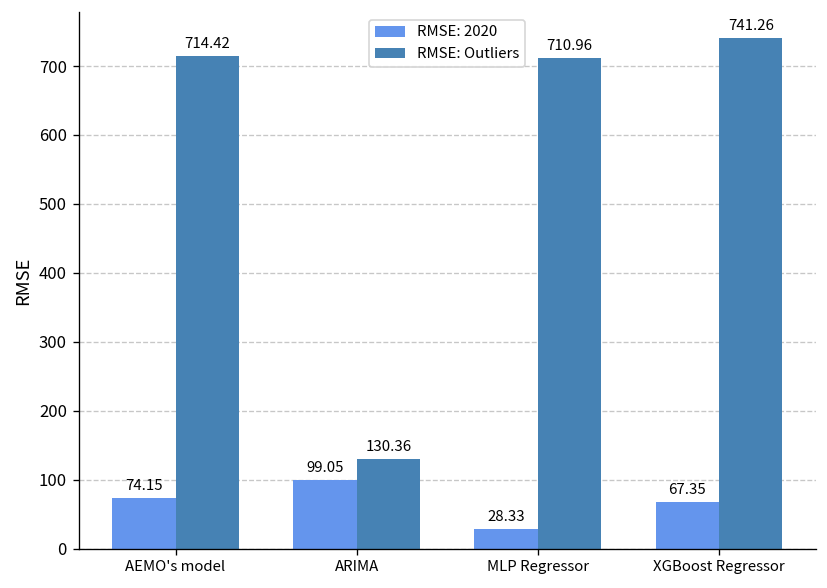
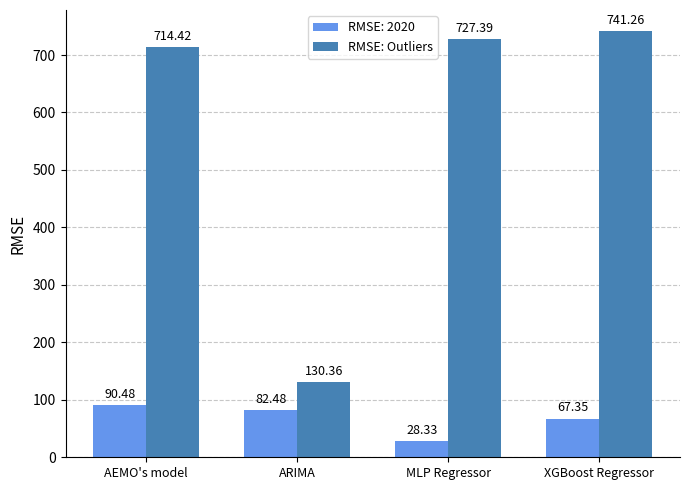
  {
    "RMSE: 2020": {
-     "AEMO's model": 74.15,
-     "ARIMA": 99.05,
+     "AEMO's model": 90.48,
+     "ARIMA": 82.48,
      "MLP Regressor": 28.33,
      "XGBoost Regressor": 67.35
    },
    "RMSE: Outliers": {
      "AEMO's model": 714.42,
      "ARIMA": 130.36,
-     "MLP Regressor": 710.96,
+     "MLP Regressor": 727.39,
      "XGBoost Regressor": 741.26
    }
  }
